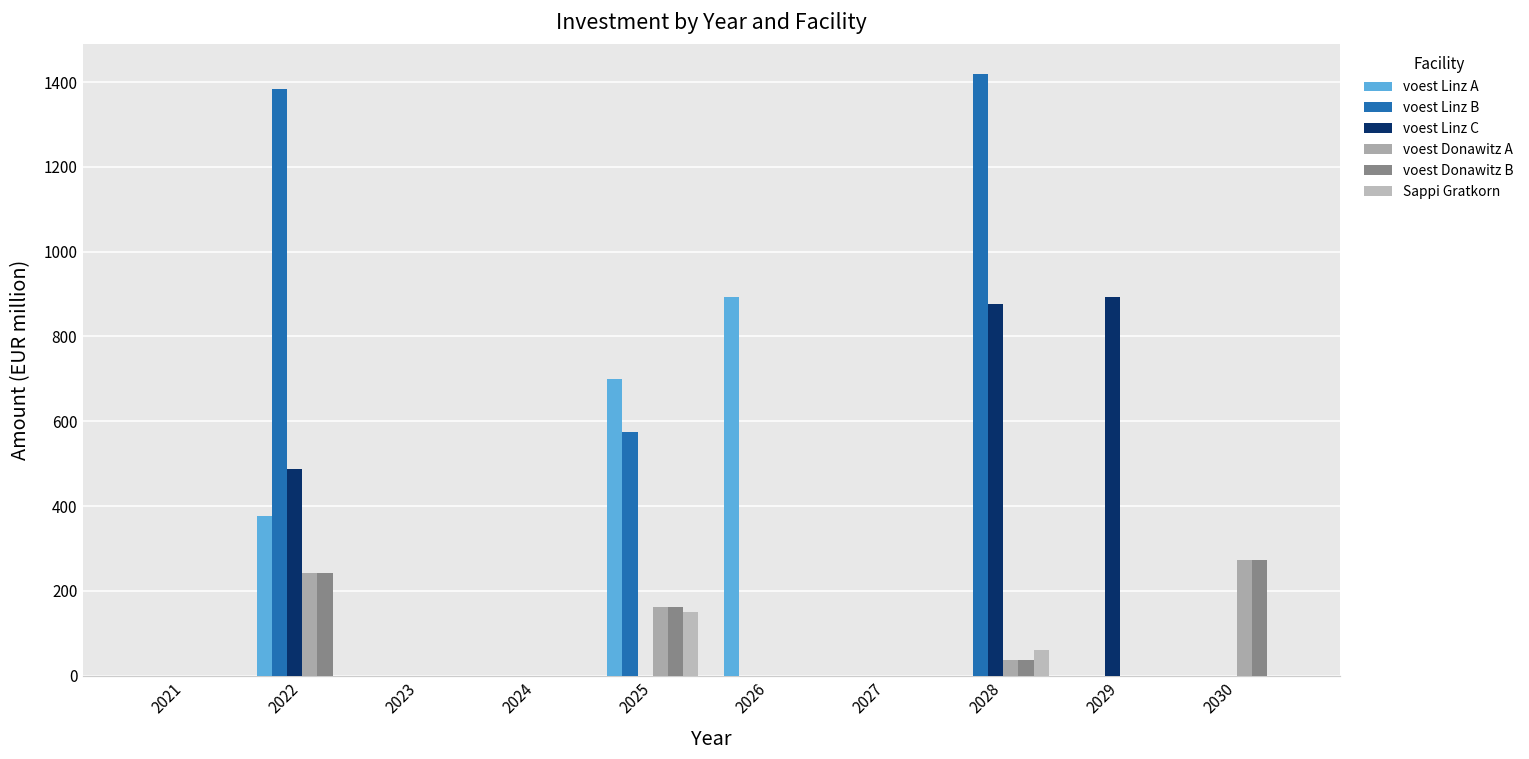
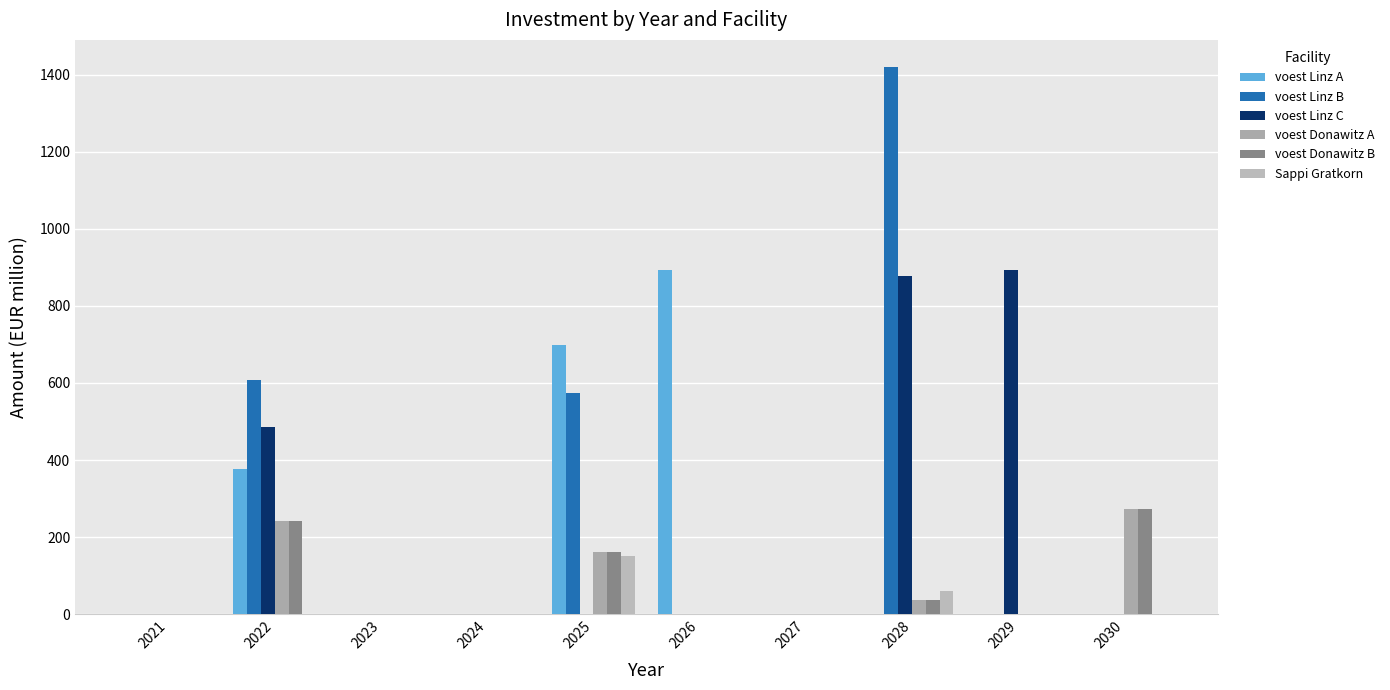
  {
    "voest Linz A": {
      "2021": 0,
      "2022": 380,
      "2023": 0,
      "2024": 0,
      "2025": 700,
      "2026": 890,
      "2027": 0,
      "2028": 0,
      "2029": 0,
      "2030": 0
    },
    "voest Linz B": {
      "2021": 0,
-     "2022": 1380,
+     "2022": 610,
      "2023": 0,
      "2024": 0,
      "2025": 570,
      "2026": 0,
      "2027": 0,
      "2028": 1420,
      "2029": 0,
      "2030": 0
    },
    "voest Linz C": {
      "2021": 0,
      "2022": 490,
      "2023": 0,
      "2024": 0,
      "2025": 0,
      "2026": 0,
      "2027": 0,
      "2028": 880,
      "2029": 890,
      "2030": 0
    }
  }
